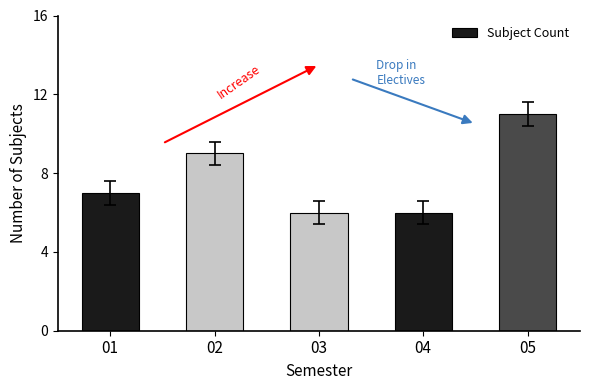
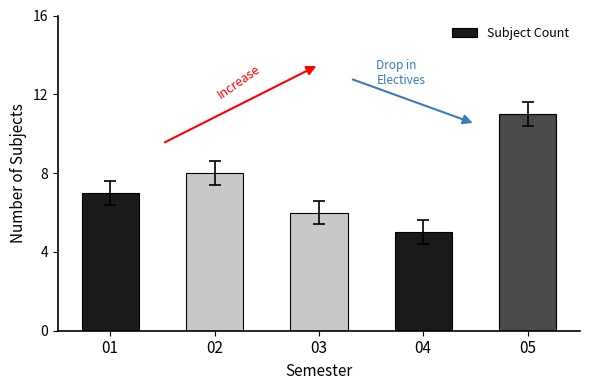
  {
    "Subject Count": {
      "01": 7,
-     "02": 9,
+     "02": 8,
      "03": 6,
-     "04": 6,
+     "04": 5,
      "05": 11
    }
  }
